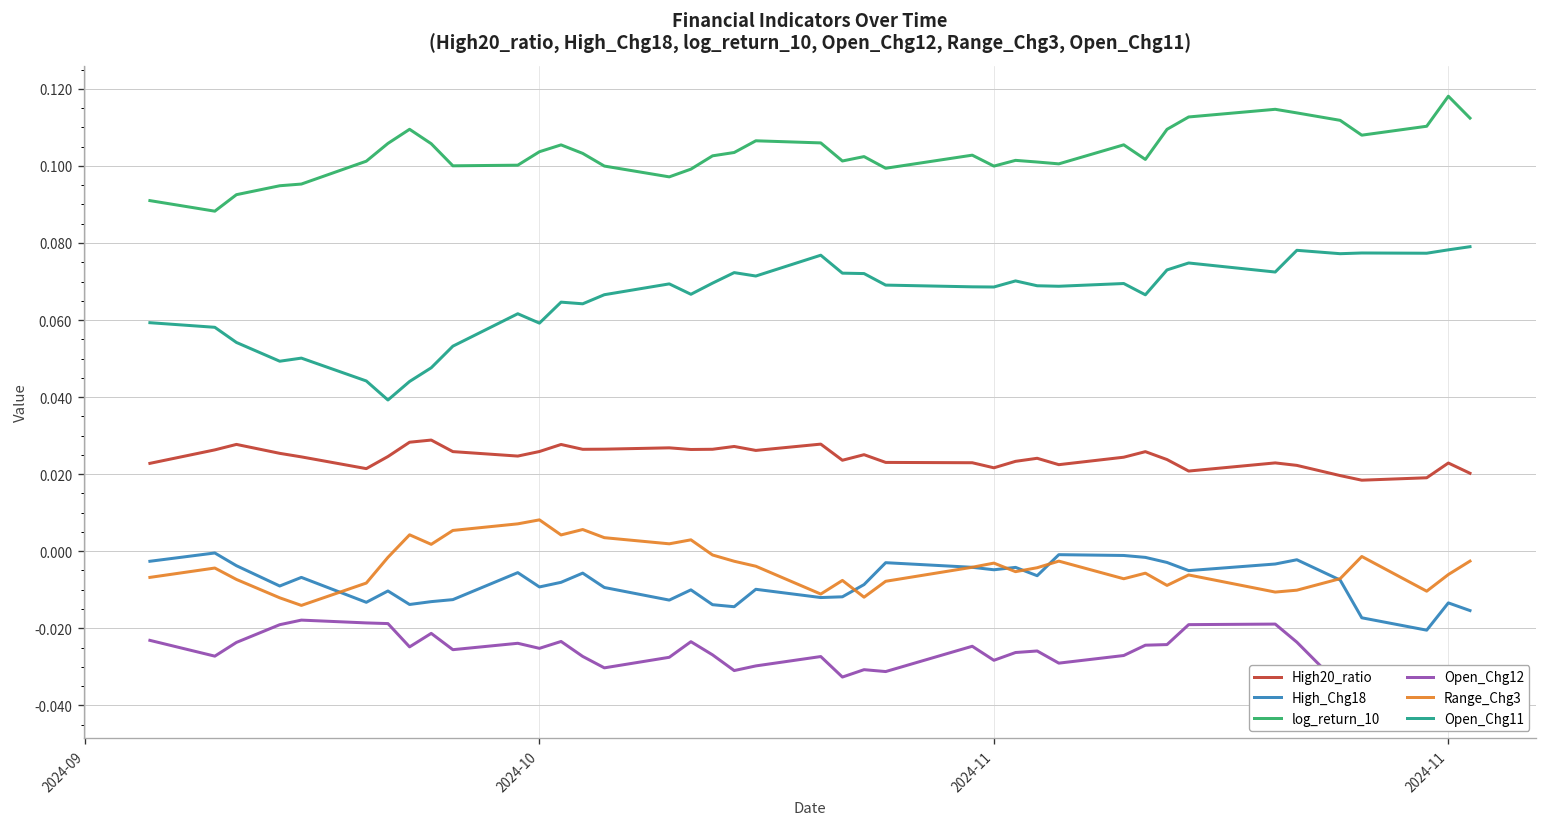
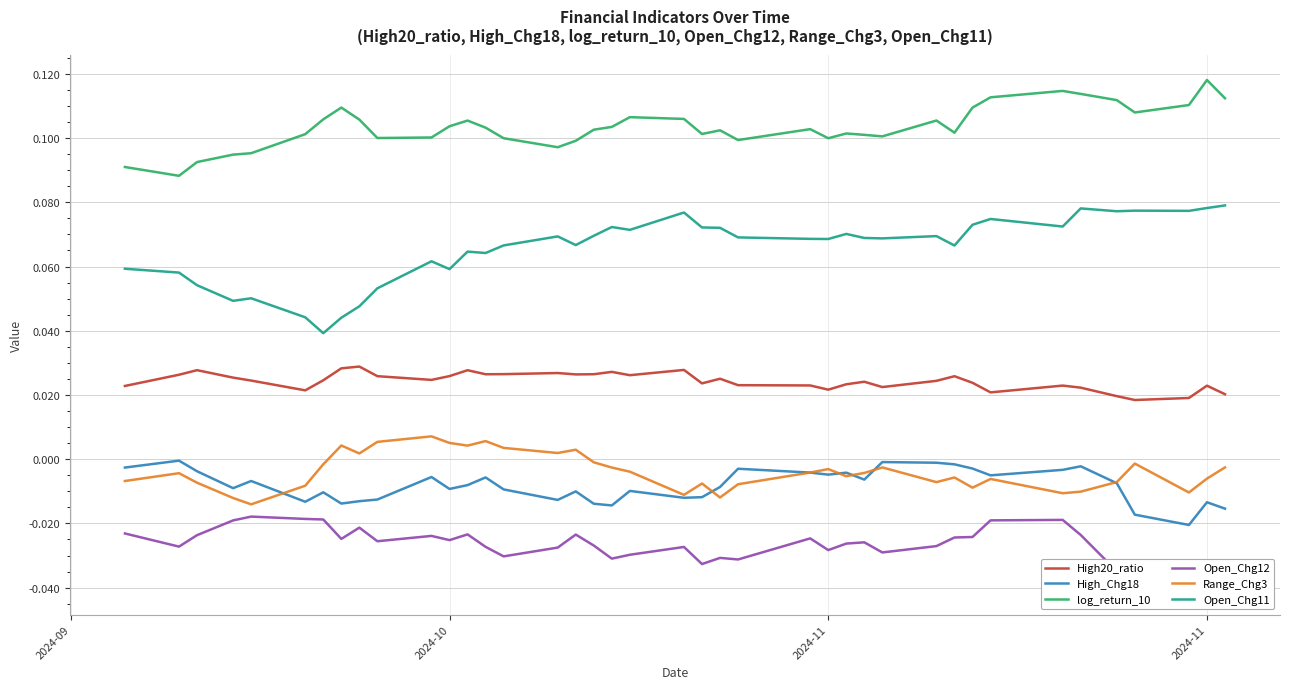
  {
    "High20_ratio": {
      "2024-10": 0.026
    },
    "High_Chg18": {
      "2024-10": -0.009
    },
    "Open_Chg12": {
      "2024-10": -0.025
    },
    "Range_Chg3": {
-     "2024-10": 0.008
+     "2024-10": 0.005
    }
  }
